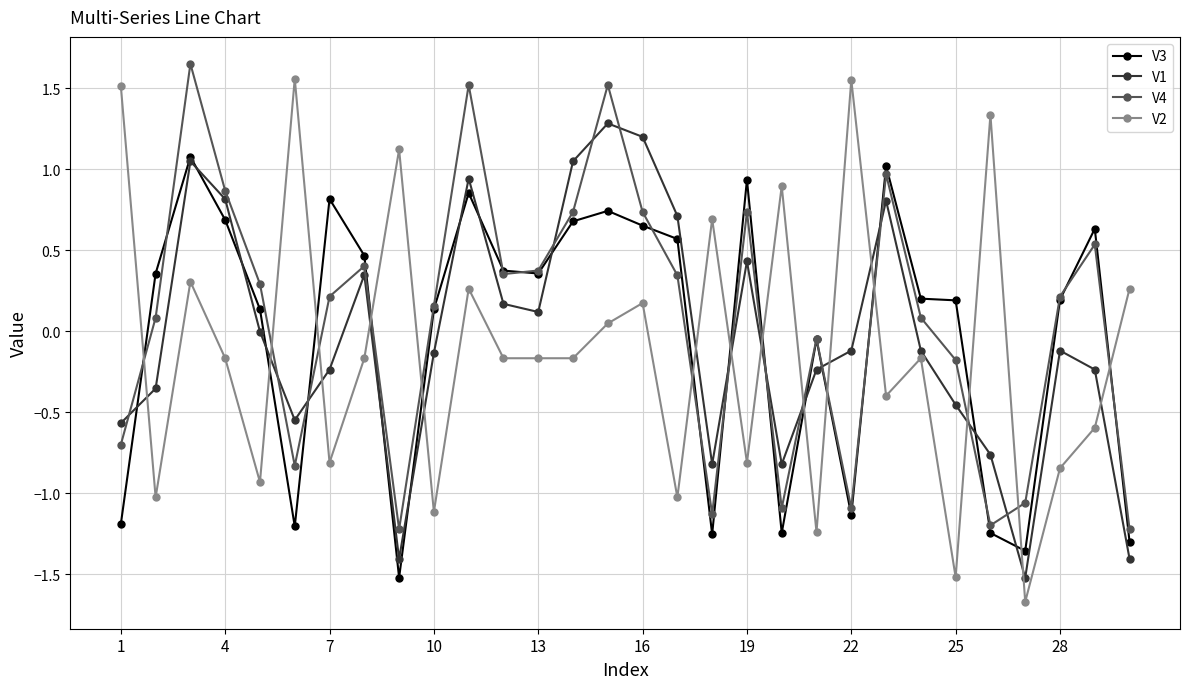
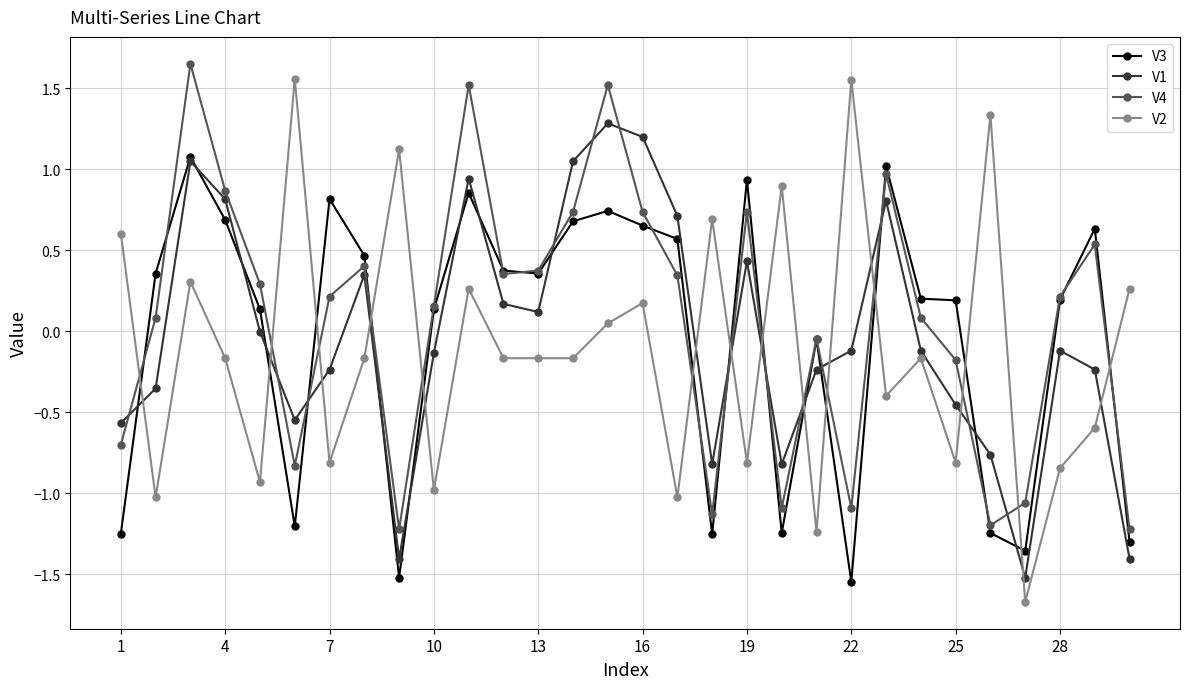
  {
    "V3": {
-     "1": -1.19,
+     "1": -1.25,
      "4": 0.69,
      "7": 0.82,
      "10": 0.14,
      "13": 0.36,
      "16": 0.65,
      "19": 0.93,
-     "22": -1.13,
+     "22": -1.55,
      "25": 0.19,
      "28": 0.19
    },
    "V2": {
-     "1": 1.51,
+     "1": 0.60,
      "4": -0.17,
      "7": -0.81,
-     "10": -1.11,
+     "10": -0.98,
      "13": -0.17,
      "16": 0.17,
      "19": -0.81,
      "22": 1.55,
-     "25": -1.52,
+     "25": -0.81,
      "28": -0.85
    }
  }
